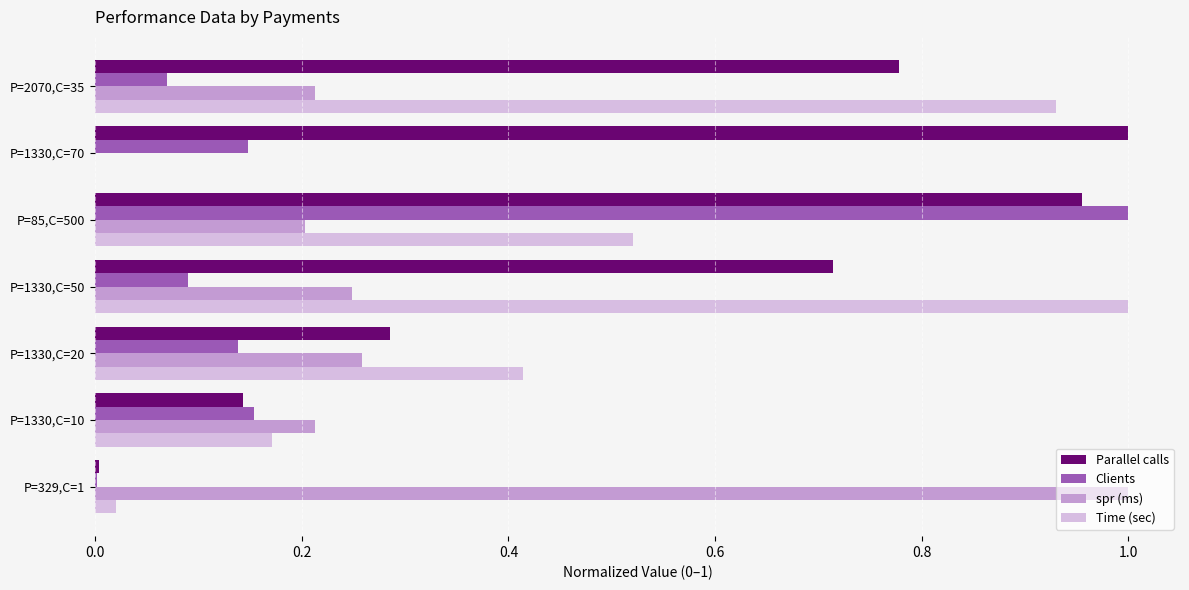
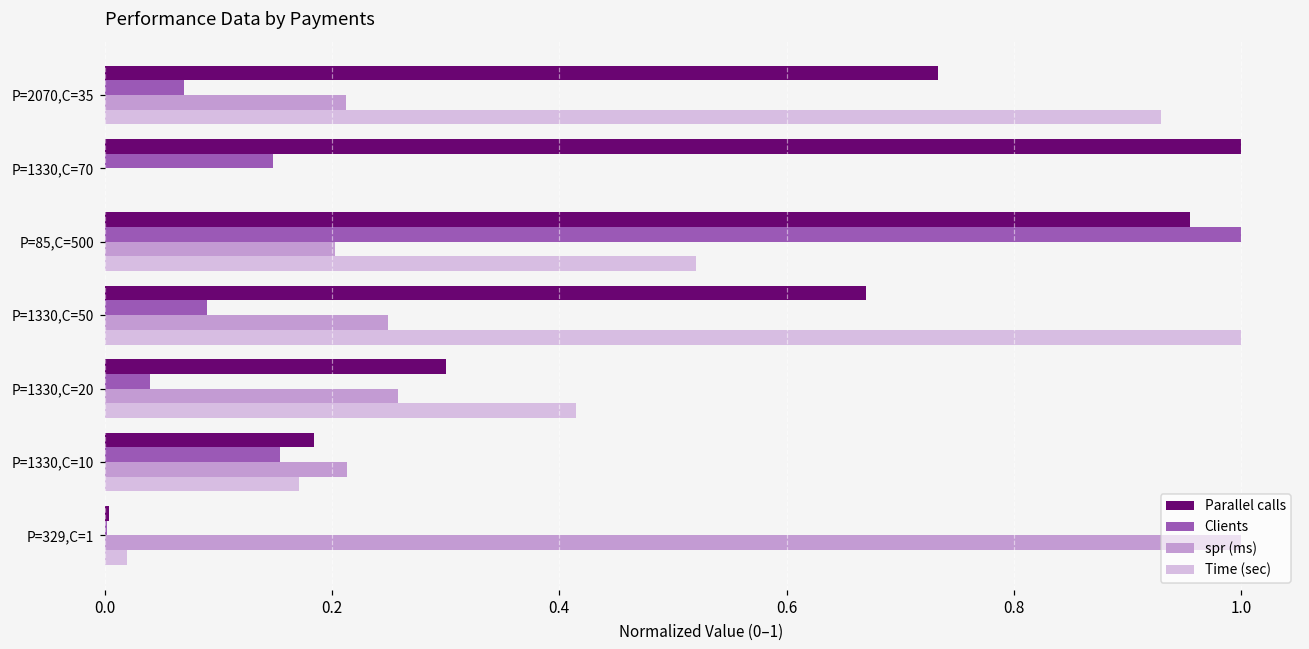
  {
    "Parallel calls": {
-     "P=2070,C=35": 0.778,
+     "P=2070,C=35": 0.733,
      "P=1330,C=70": 1.000,
      "P=85,C=500": 0.955,
-     "P=1330,C=50": 0.714,
-     "P=1330,C=20": 0.286,
-     "P=1330,C=10": 0.143,
+     "P=1330,C=50": 0.670,
+     "P=1330,C=20": 0.301,
+     "P=1330,C=10": 0.184,
      "P=329,C=1": 0.004
    },
    "Clients": {
      "P=2070,C=35": 0.070,
      "P=1330,C=70": 0.148,
      "P=85,C=500": 1.000,
      "P=1330,C=50": 0.090,
-     "P=1330,C=20": 0.138,
+     "P=1330,C=20": 0.040,
      "P=1330,C=10": 0.154
    }
  }
